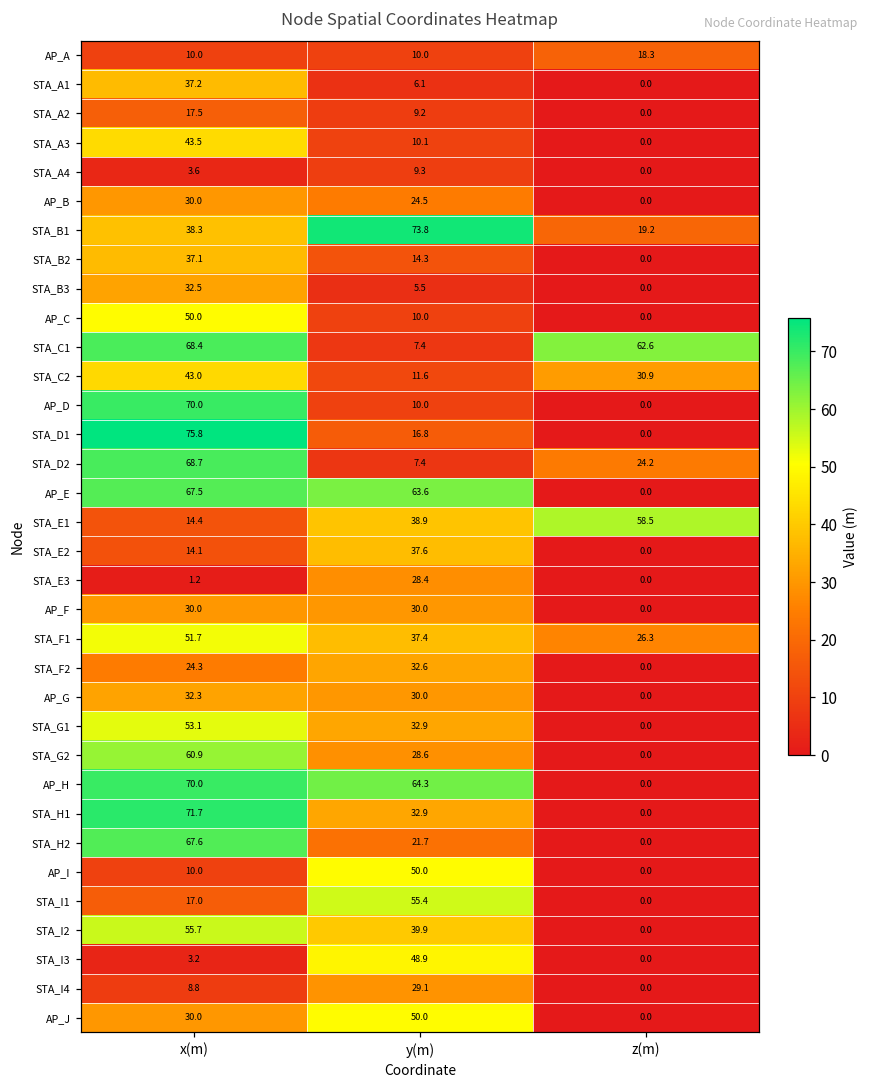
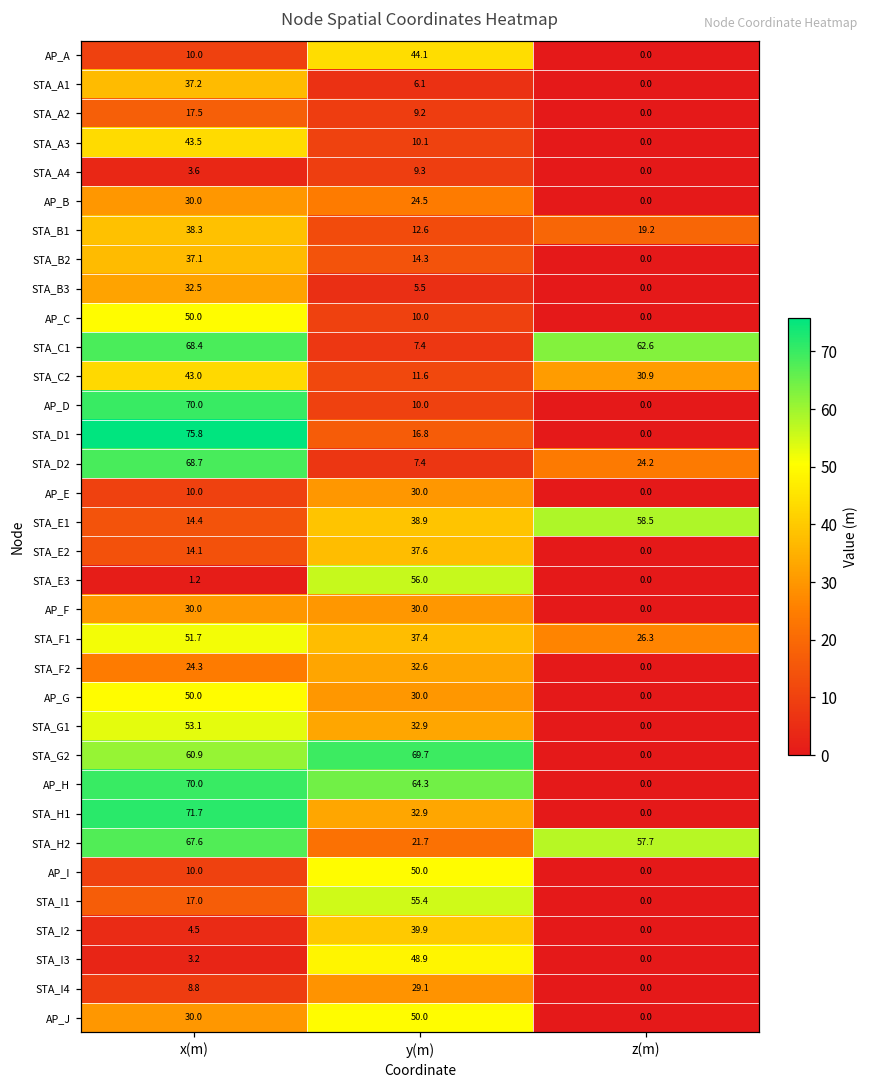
  {
    "AP_A": {
      "x(m)": 10.0,
-     "y(m)": 10.0,
-     "z(m)": 18.3
+     "y(m)": 44.1,
+     "z(m)": 0.0
    },
    "STA_A1": {
      "x(m)": 37.2,
      "y(m)": 6.1,
      "z(m)": 0.0
    },
    "STA_A2": {
      "x(m)": 17.5,
      "y(m)": 9.2,
      "z(m)": 0.0
    },
    "STA_A3": {
      "x(m)": 43.5,
      "y(m)": 10.1,
      "z(m)": 0.0
    },
    "STA_A4": {
      "x(m)": 3.6,
      "y(m)": 9.3,
      "z(m)": 0.0
    },
    "AP_B": {
      "x(m)": 30.0,
      "y(m)": 24.5,
      "z(m)": 0.0
    },
    "STA_B1": {
      "x(m)": 38.3,
-     "y(m)": 73.8,
+     "y(m)": 12.6,
      "z(m)": 19.2
    },
    "STA_B2": {
      "x(m)": 37.1,
      "y(m)": 14.3,
      "z(m)": 0.0
    },
    "STA_B3": {
      "x(m)": 32.5,
      "y(m)": 5.5,
      "z(m)": 0.0
    },
    "AP_C": {
      "x(m)": 50.0,
      "y(m)": 10.0,
      "z(m)": 0.0
    },
    "STA_C1": {
      "x(m)": 68.4,
      "y(m)": 7.4,
      "z(m)": 62.6
    },
    "STA_C2": {
      "x(m)": 43.0,
      "y(m)": 11.6,
      "z(m)": 30.9
    },
    "AP_D": {
      "x(m)": 70.0,
      "y(m)": 10.0,
      "z(m)": 0.0
    },
    "STA_D1": {
      "x(m)": 75.8,
      "y(m)": 16.8,
      "z(m)": 0.0
    },
    "STA_D2": {
      "x(m)": 68.7,
      "y(m)": 7.4,
      "z(m)": 24.2
    },
    "AP_E": {
-     "x(m)": 67.5,
-     "y(m)": 63.6,
+     "x(m)": 10.0,
+     "y(m)": 30.0,
      "z(m)": 0.0
    },
    "STA_E1": {
      "x(m)": 14.4,
      "y(m)": 38.9,
      "z(m)": 58.5
    },
    "STA_E2": {
      "x(m)": 14.1,
      "y(m)": 37.6,
      "z(m)": 0.0
    },
    "STA_E3": {
      "x(m)": 1.2,
-     "y(m)": 28.4,
+     "y(m)": 56.0,
      "z(m)": 0.0
    },
    "AP_F": {
      "x(m)": 30.0,
      "y(m)": 30.0,
      "z(m)": 0.0
    },
    "STA_F1": {
      "x(m)": 51.7,
      "y(m)": 37.4,
      "z(m)": 26.3
    },
    "STA_F2": {
      "x(m)": 24.3,
      "y(m)": 32.6,
      "z(m)": 0.0
    },
    "AP_G": {
-     "x(m)": 32.3,
+     "x(m)": 50.0,
      "y(m)": 30.0,
      "z(m)": 0.0
    },
    "STA_G1": {
      "x(m)": 53.1,
      "y(m)": 32.9,
      "z(m)": 0.0
    },
    "STA_G2": {
      "x(m)": 60.9,
-     "y(m)": 28.6,
+     "y(m)": 69.7,
      "z(m)": 0.0
    },
    "AP_H": {
      "x(m)": 70.0,
      "y(m)": 64.3,
      "z(m)": 0.0
    },
    "STA_H1": {
      "x(m)": 71.7,
      "y(m)": 32.9,
      "z(m)": 0.0
    },
    "STA_H2": {
      "x(m)": 67.6,
      "y(m)": 21.7,
-     "z(m)": 0.0
+     "z(m)": 57.7
    },
    "AP_I": {
      "x(m)": 10.0,
      "y(m)": 50.0,
      "z(m)": 0.0
    },
    "STA_I1": {
      "x(m)": 17.0,
      "y(m)": 55.4,
      "z(m)": 0.0
    },
    "STA_I2": {
-     "x(m)": 55.7,
+     "x(m)": 4.5,
      "y(m)": 39.9,
      "z(m)": 0.0
    },
    "STA_I3": {
      "x(m)": 3.2,
      "y(m)": 48.9,
      "z(m)": 0.0
    },
    "STA_I4": {
      "x(m)": 8.8,
      "y(m)": 29.1,
      "z(m)": 0.0
    },
    "AP_J": {
      "x(m)": 30.0,
      "y(m)": 50.0,
      "z(m)": 0.0
    }
  }
